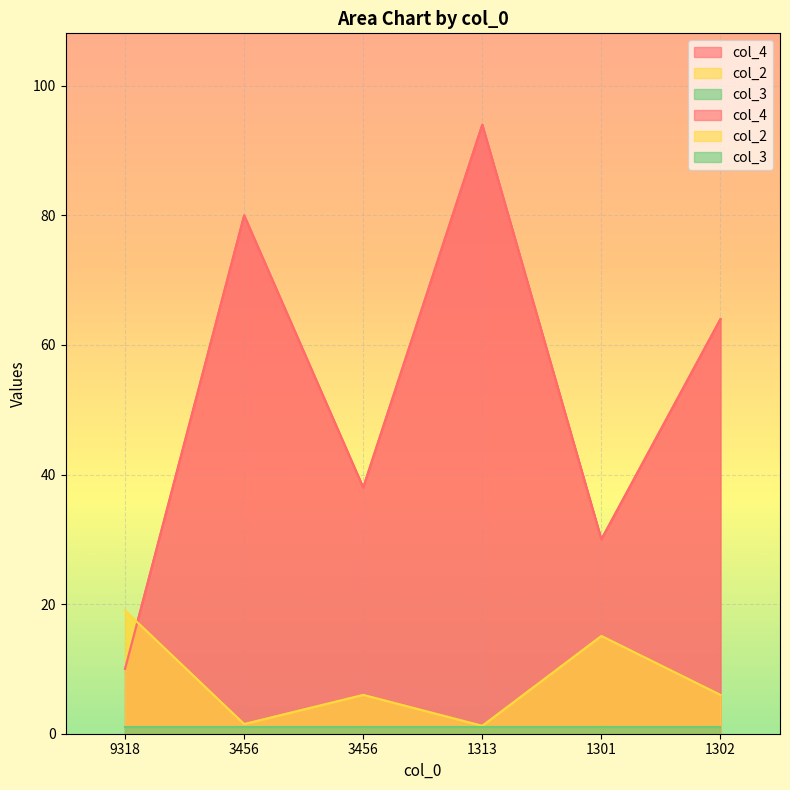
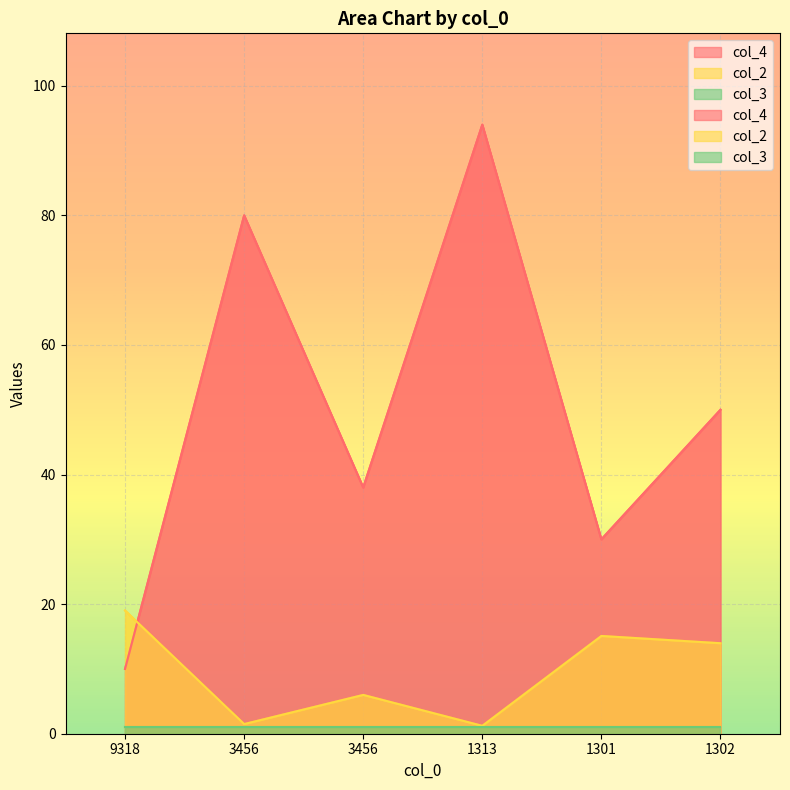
  {
    "col_4": {
      "9318": 10,
      "1313": 94,
      "1301": 30,
-     "1302": 64
+     "1302": 50
    },
    "col_2": {
      "9318": 19,
      "1301": 15,
-     "1302": 6
+     "1302": 14
    },
    "col_3": {
      "9318": 1,
      "1301": 1,
      "1302": 1
    }
  }
